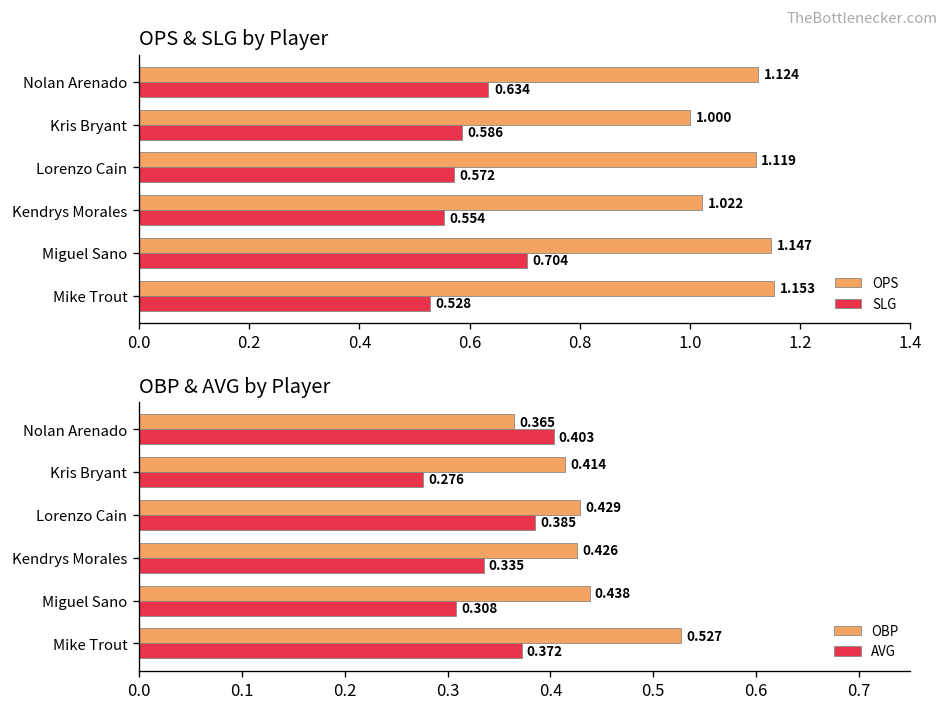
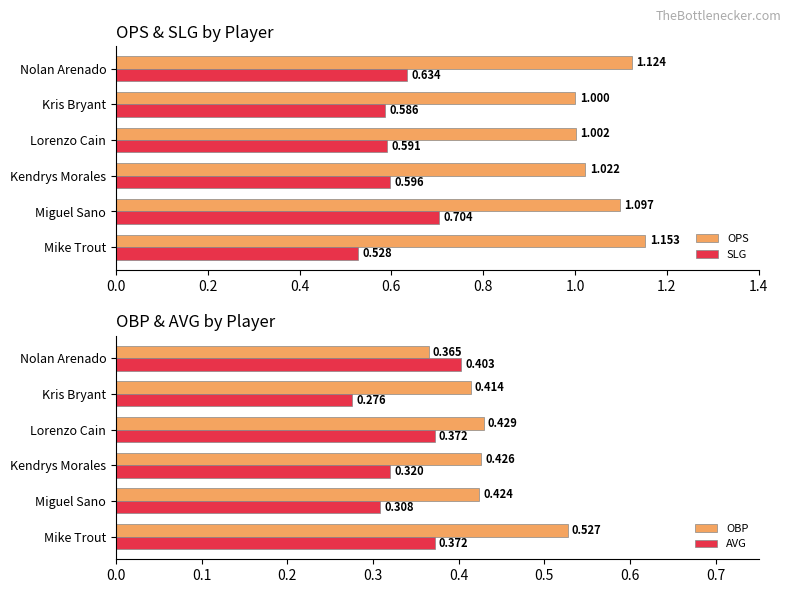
  {
    "OPS & SLG by Player": {
      "OPS": {
        "Nolan Arenado": 1.124,
        "Kris Bryant": 1.000,
-       "Lorenzo Cain": 1.119,
+       "Lorenzo Cain": 1.002,
        "Kendrys Morales": 1.022,
-       "Miguel Sano": 1.147,
+       "Miguel Sano": 1.097,
        "Mike Trout": 1.153
      },
      "SLG": {
        "Nolan Arenado": 0.634,
        "Kris Bryant": 0.586,
-       "Lorenzo Cain": 0.572,
-       "Kendrys Morales": 0.554,
+       "Lorenzo Cain": 0.591,
+       "Kendrys Morales": 0.596,
        "Miguel Sano": 0.704,
        "Mike Trout": 0.528
      }
    },
    "OBP & AVG by Player": {
      "OBP": {
        "Nolan Arenado": 0.365,
        "Kris Bryant": 0.414,
        "Lorenzo Cain": 0.429,
        "Kendrys Morales": 0.426,
-       "Miguel Sano": 0.438,
+       "Miguel Sano": 0.424,
        "Mike Trout": 0.527
      },
      "AVG": {
        "Nolan Arenado": 0.403,
        "Kris Bryant": 0.276,
-       "Lorenzo Cain": 0.385,
-       "Kendrys Morales": 0.335,
+       "Lorenzo Cain": 0.372,
+       "Kendrys Morales": 0.320,
        "Miguel Sano": 0.308,
        "Mike Trout": 0.372
      }
    }
  }
